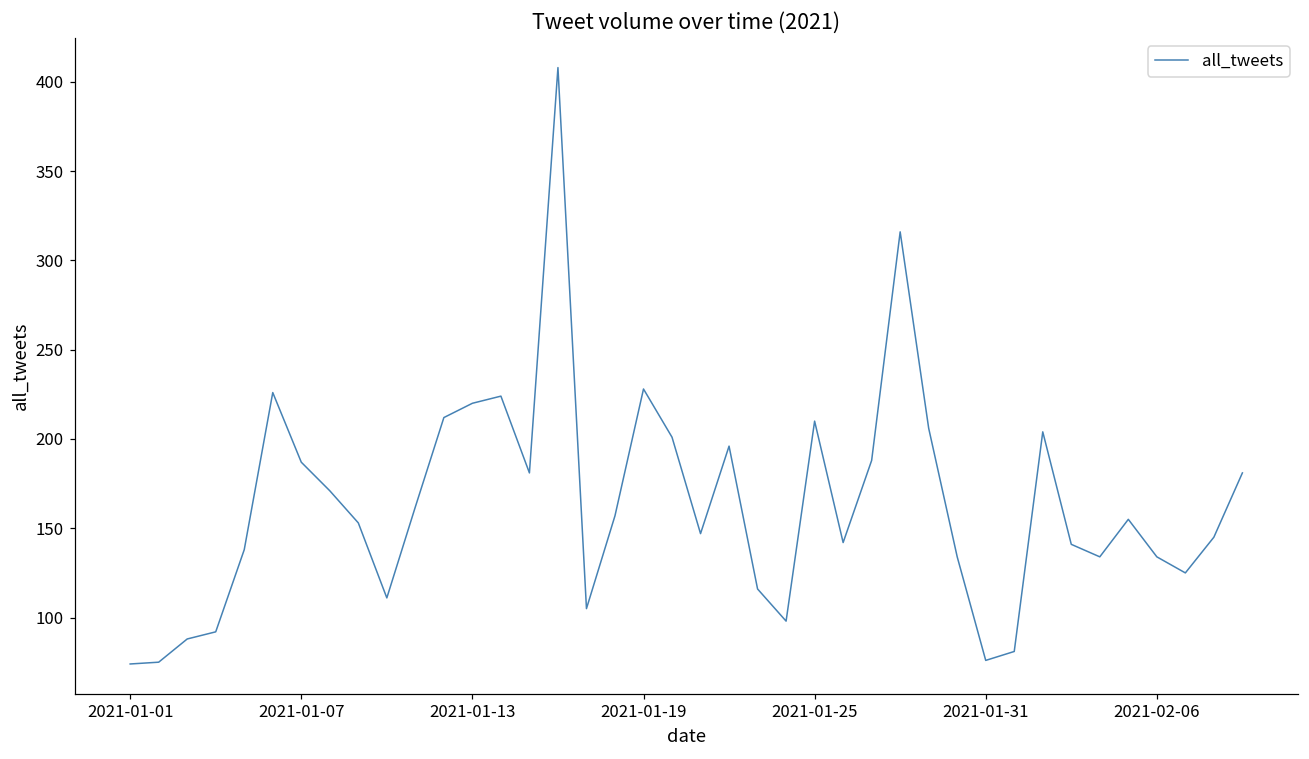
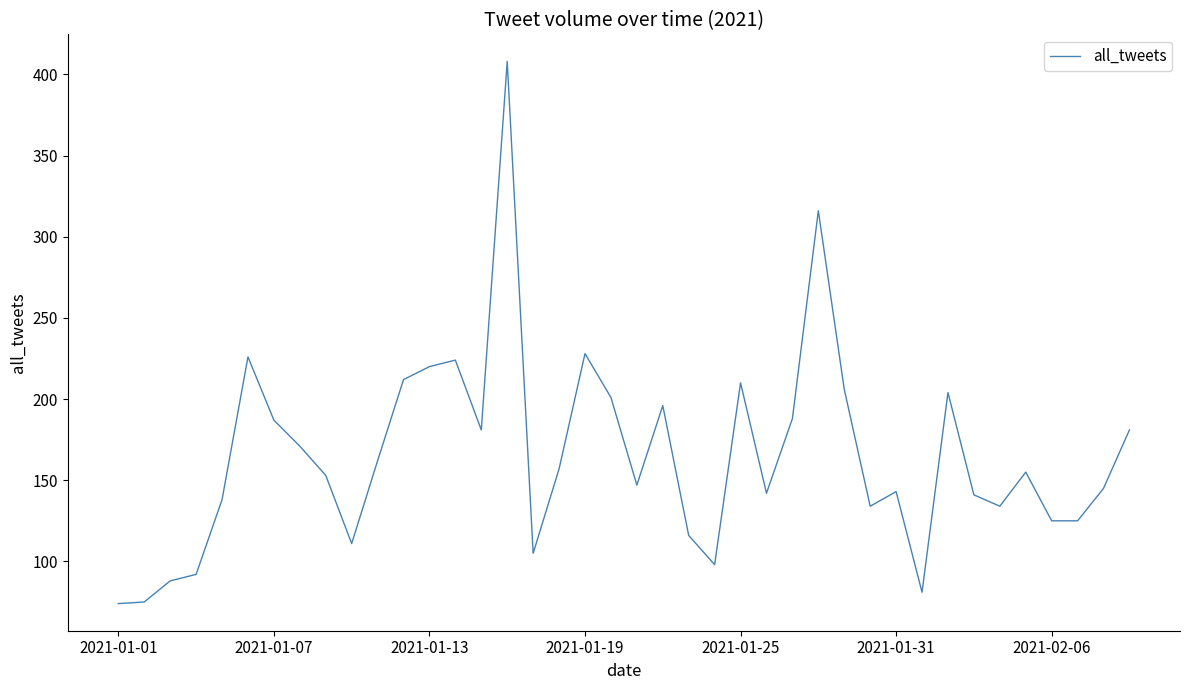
  {
    "2021-01-01": 74,
    "2021-01-07": 187,
    "2021-01-13": 220,
    "2021-01-19": 228,
    "2021-01-25": 210,
-   "2021-01-31": 76,
-   "2021-02-06": 134
+   "2021-01-31": 143,
+   "2021-02-06": 125
  }
